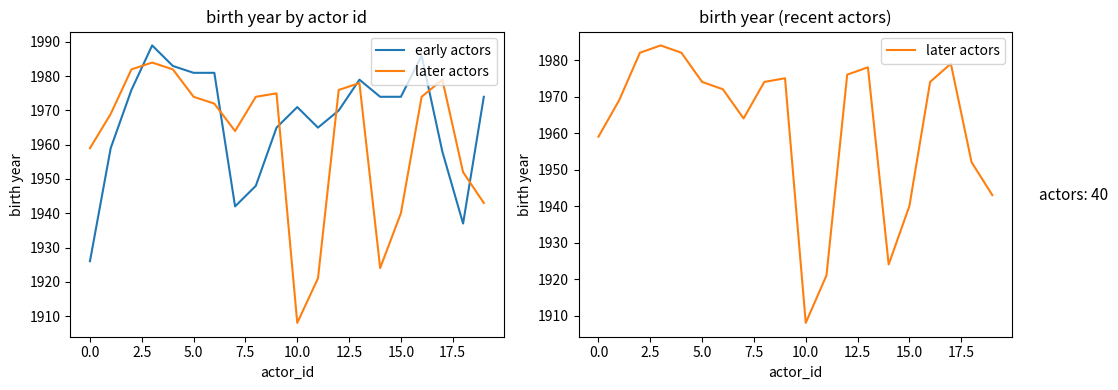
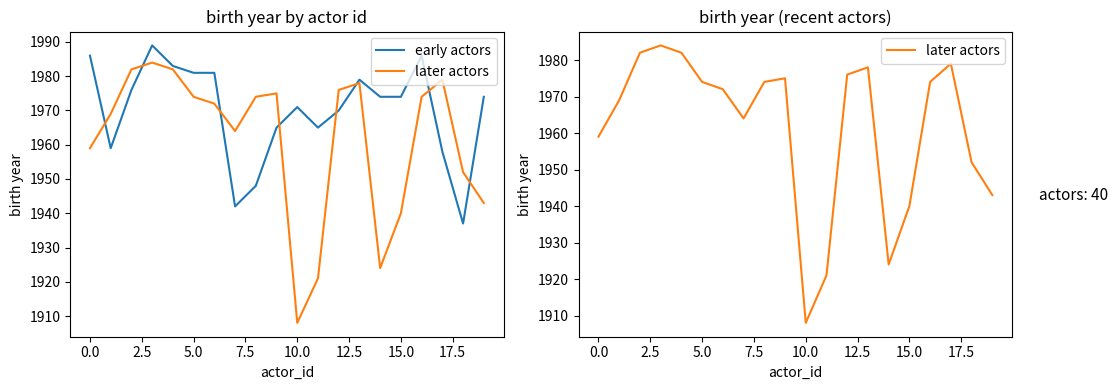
  {
    "birth year by actor id": {
      "early actors": {
-       "0.0": 1926,
+       "0.0": 1986,
        "5.0": 1981,
        "10.0": 1971,
        "15.0": 1974
      },
      "later actors": {
        "0.0": 1959,
        "5.0": 1974,
        "10.0": 1908,
        "15.0": 1940
      }
    },
    "birth year (recent actors)": {
      "0.0": 1959,
      "5.0": 1974,
      "10.0": 1908,
      "15.0": 1940
    }
  }
